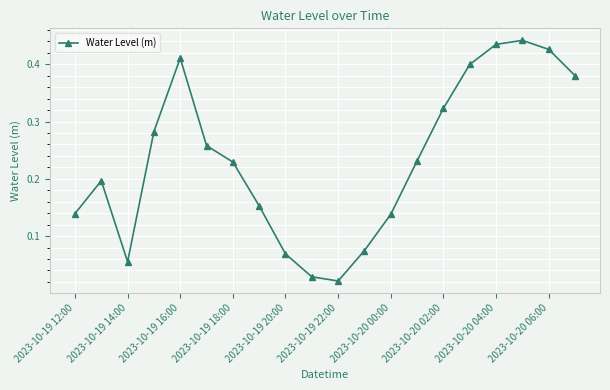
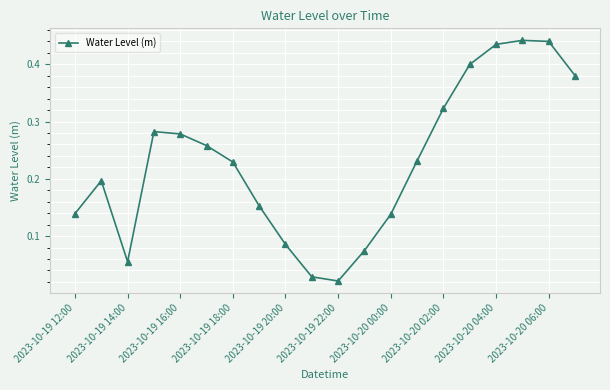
  {
    "2023-10-19 12:00": 0.14,
    "2023-10-19 14:00": 0.06,
-   "2023-10-19 16:00": 0.41,
+   "2023-10-19 16:00": 0.28,
    "2023-10-19 18:00": 0.23,
-   "2023-10-19 20:00": 0.07,
+   "2023-10-19 20:00": 0.09,
    "2023-10-19 22:00": 0.02,
    "2023-10-20 00:00": 0.14,
    "2023-10-20 02:00": 0.32,
    "2023-10-20 04:00": 0.43,
-   "2023-10-20 06:00": 0.43
+   "2023-10-20 06:00": 0.44
  }
